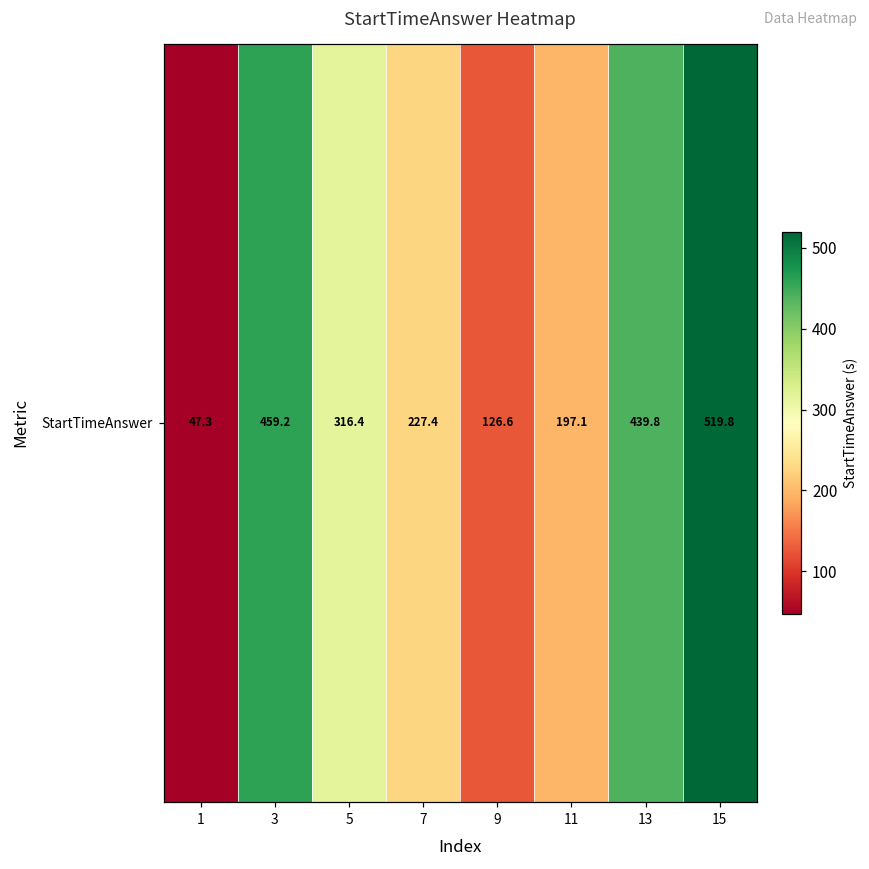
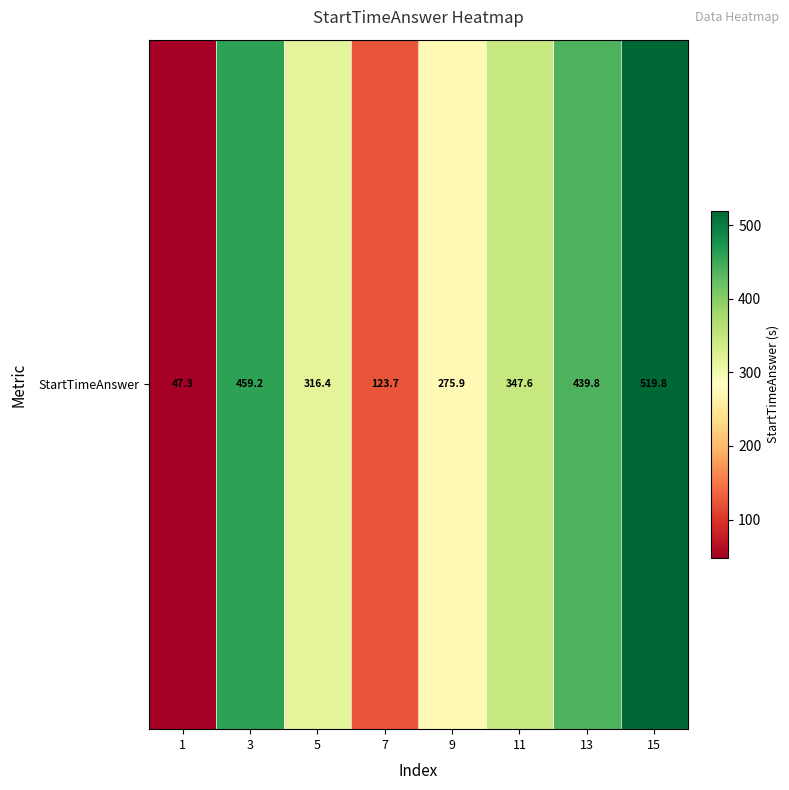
  {
    "StartTimeAnswer": {
      "1": 47.3,
      "3": 459.2,
      "5": 316.4,
-     "7": 227.4,
-     "9": 126.6,
-     "11": 197.1,
+     "7": 123.7,
+     "9": 275.9,
+     "11": 347.6,
      "13": 439.8,
      "15": 519.8
    }
  }
